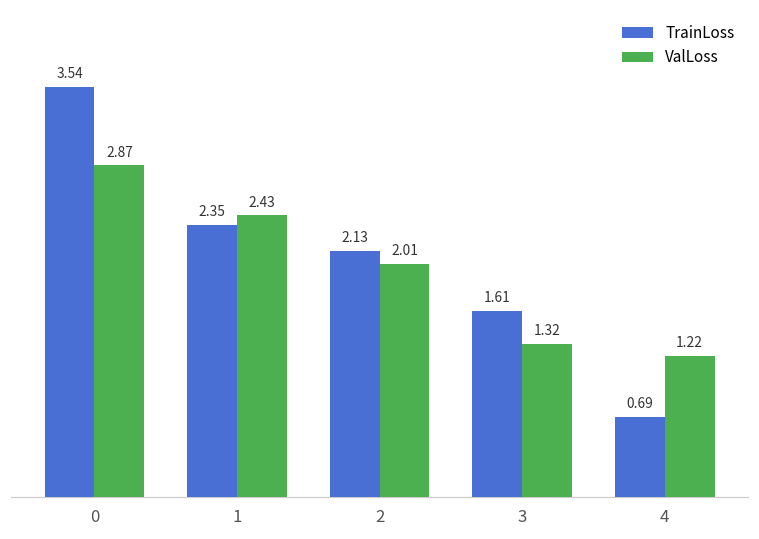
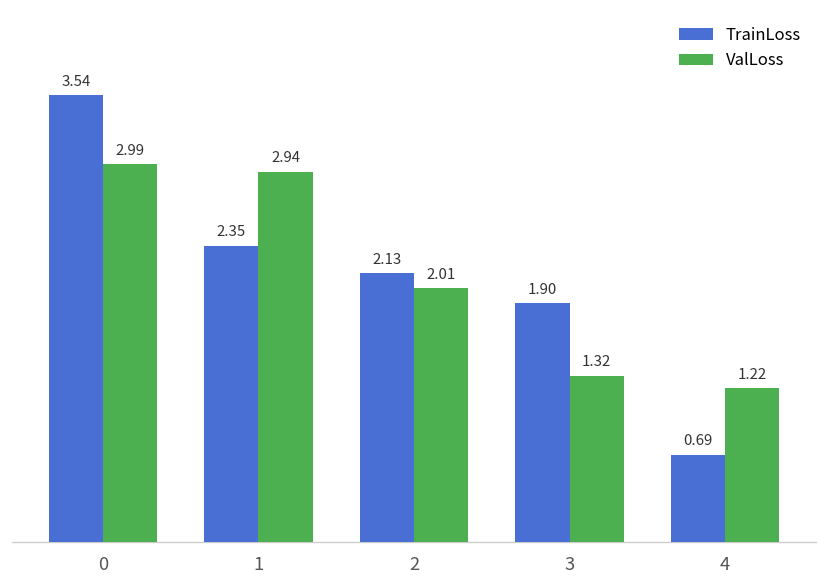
  {
    "TrainLoss": {
      "0": 3.54,
      "1": 2.35,
      "2": 2.13,
-     "3": 1.61,
+     "3": 1.90,
      "4": 0.69
    },
    "ValLoss": {
-     "0": 2.87,
-     "1": 2.43,
+     "0": 2.99,
+     "1": 2.94,
      "2": 2.01,
      "3": 1.32,
      "4": 1.22
    }
  }
